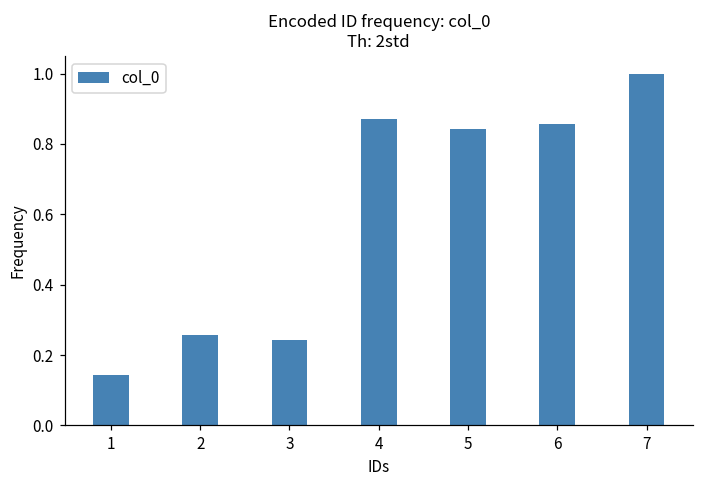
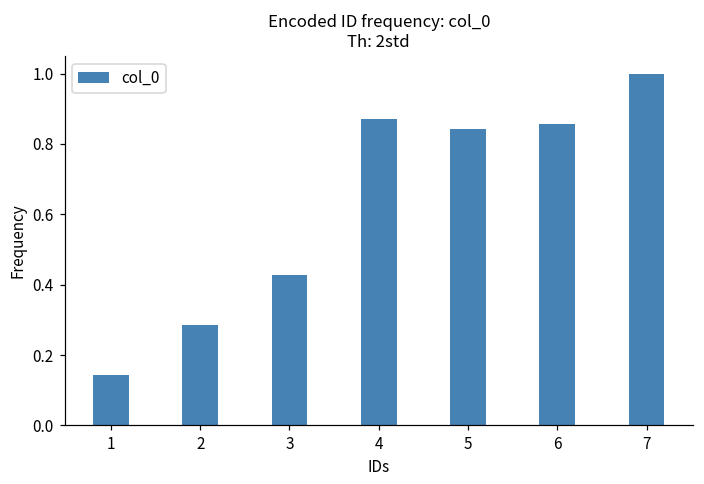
  {
    "1": 0.14,
-   "2": 0.26,
-   "3": 0.24,
+   "2": 0.29,
+   "3": 0.43,
    "4": 0.87,
    "5": 0.84,
    "6": 0.86,
    "7": 1.00
  }
